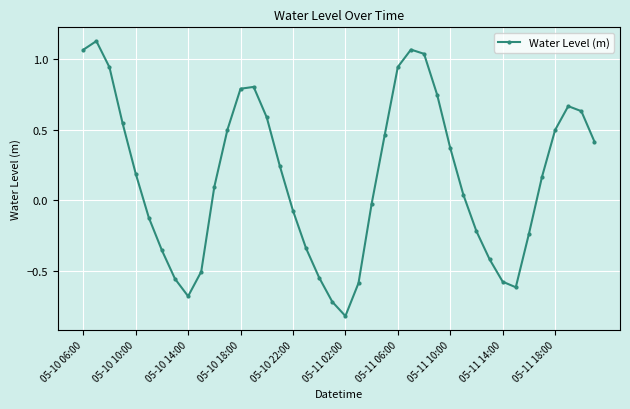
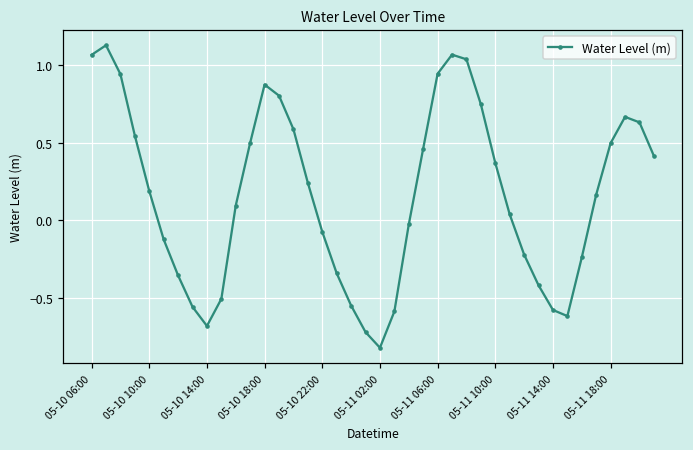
  {
    "05-10 06:00": 1.06,
    "05-10 10:00": 0.19,
    "05-10 14:00": -0.68,
-   "05-10 18:00": 0.79,
+   "05-10 18:00": 0.87,
    "05-10 22:00": -0.07,
    "05-11 02:00": -0.82,
    "05-11 06:00": 0.94,
    "05-11 10:00": 0.37,
    "05-11 14:00": -0.58,
    "05-11 18:00": 0.50
  }
